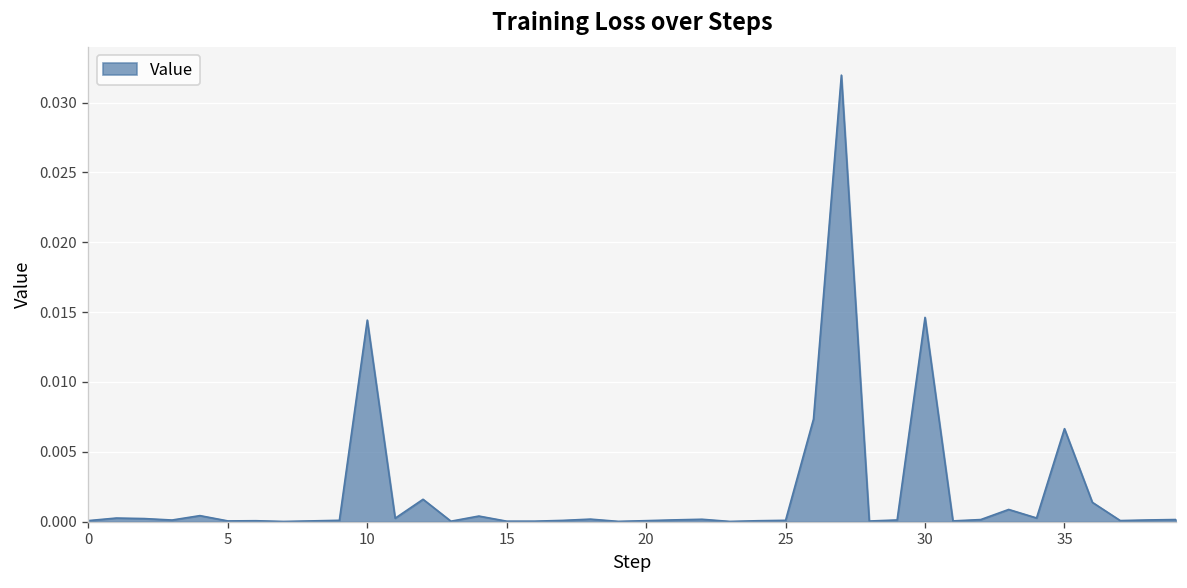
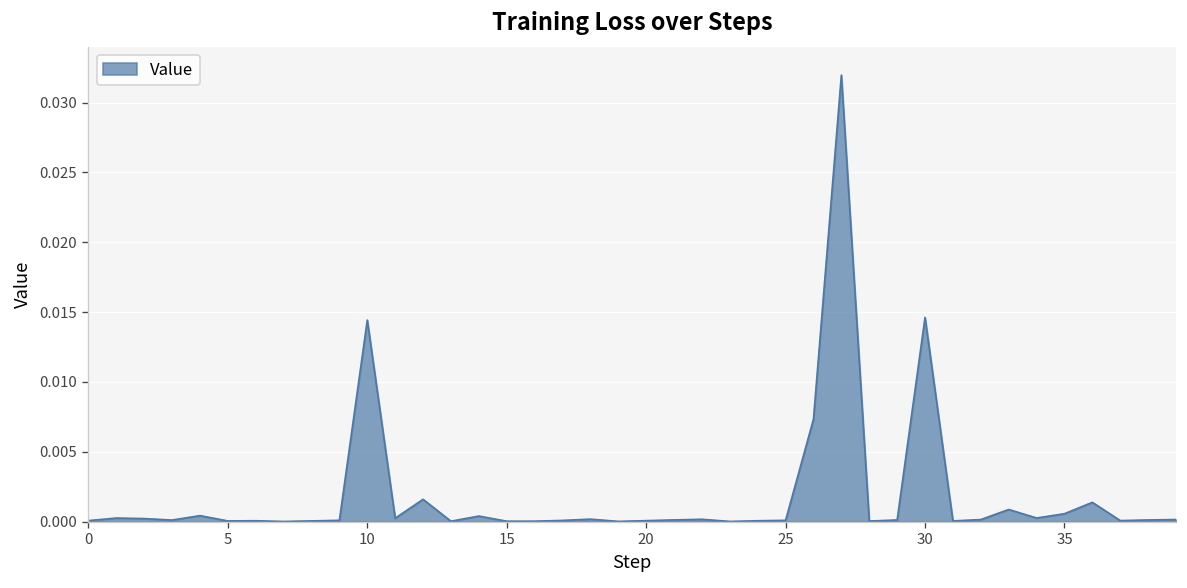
  {
    "0": 0.0001,
    "5": 0.0001,
    "10": 0.0144,
    "15": 0.0000,
    "20": 0.0001,
    "25": 0.0001,
    "30": 0.0146,
-   "35": 0.0067
+   "35": 0.0006
  }
